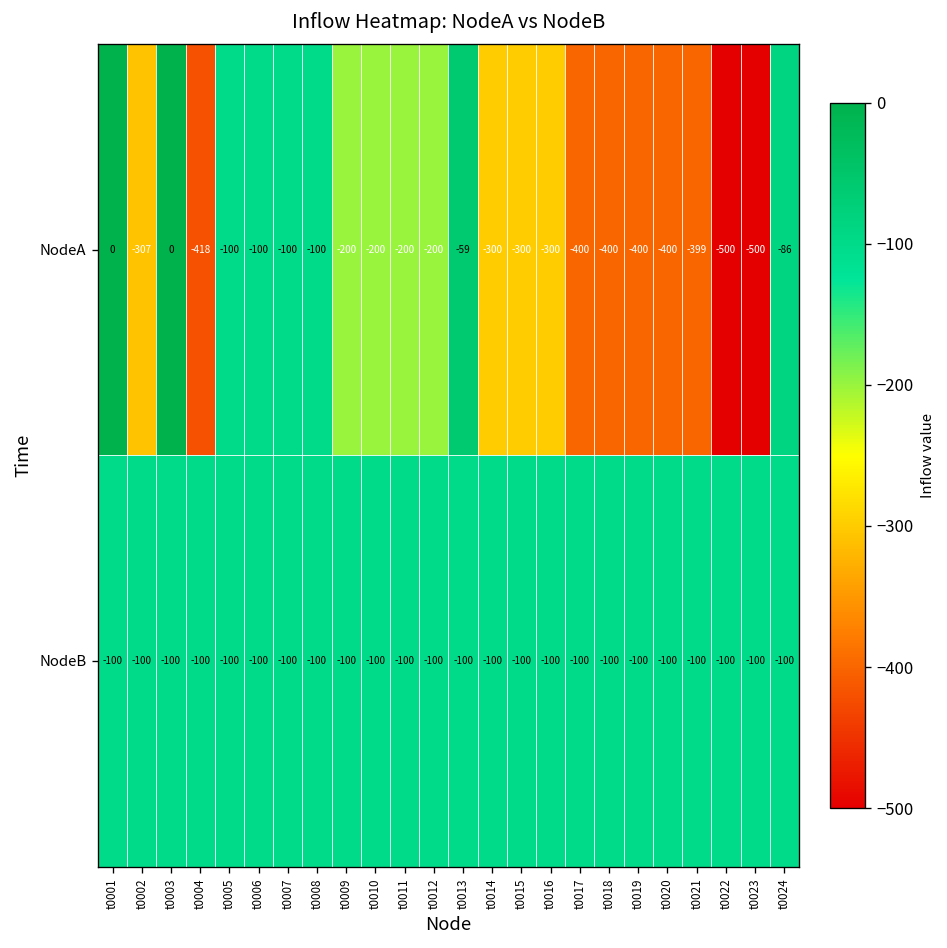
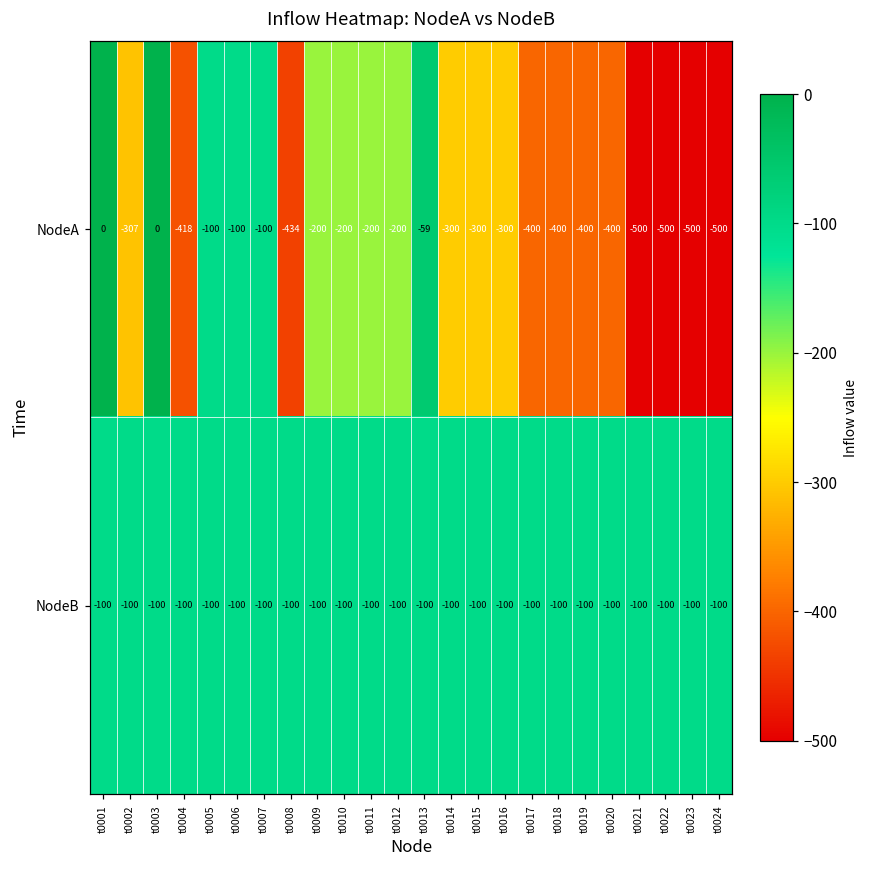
  {
    "NodeA": {
      "t0001": 0,
      "t0002": -307,
      "t0003": 0,
      "t0004": -418,
      "t0005": -100,
      "t0006": -100,
      "t0007": -100,
-     "t0008": -100,
+     "t0008": -434,
      "t0009": -200,
      "t0010": -200,
      "t0011": -200,
      "t0012": -200,
      "t0013": -59,
      "t0014": -300,
      "t0015": -300,
      "t0016": -300,
      "t0017": -400,
      "t0018": -400,
      "t0019": -400,
      "t0020": -400,
-     "t0021": -399,
+     "t0021": -500,
      "t0022": -500,
      "t0023": -500,
-     "t0024": -86
+     "t0024": -500
    },
    "NodeB": {
      "t0001": -100,
      "t0002": -100,
      "t0003": -100,
      "t0004": -100,
      "t0005": -100,
      "t0006": -100,
      "t0007": -100,
      "t0008": -100,
      "t0009": -100,
      "t0010": -100,
      "t0011": -100,
      "t0012": -100,
      "t0013": -100,
      "t0014": -100,
      "t0015": -100,
      "t0016": -100,
      "t0017": -100,
      "t0018": -100,
      "t0019": -100,
      "t0020": -100,
      "t0021": -100,
      "t0022": -100,
      "t0023": -100,
      "t0024": -100
    }
  }
